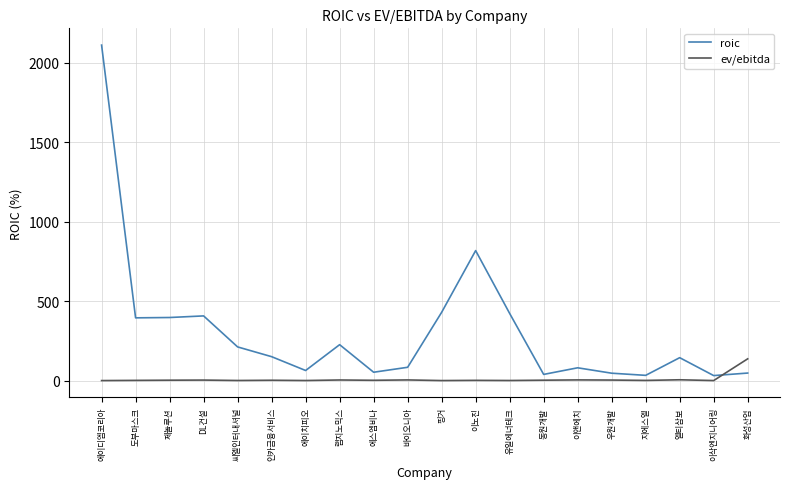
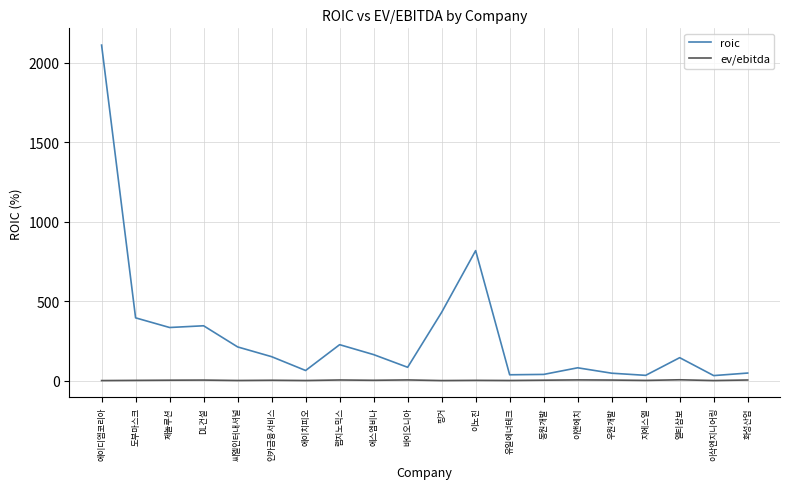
  {
    "roic": {
      "에이디엠코리아": 2110,
      "도부마스크": 390,
-     "제놀루션": 400,
-     "DL건설": 410,
+     "제놀루션": 330,
+     "DL건설": 340,
      "씨엘인터내셔널": 210,
      "인카금융서비스": 150,
      "에이치피오": 60,
      "랩지노믹스": 230,
-     "에스엠비나": 50,
+     "에스엠비나": 160,
      "바이오니아": 80,
      "핑거": 430,
      "이노진": 820,
-     "유일에너테크": 420,
+     "유일에너테크": 40,
      "동원개발": 40,
      "이앤에치": 80,
      "우원개발": 50,
      "지에스엘": 30,
      "엘티삼보": 140,
      "이삭엔지니어링": 30,
      "화성산업": 50
    },
    "ev/ebitda": {
      "에이디엠코리아": 0,
      "도부마스크": 0,
      "제놀루션": 0,
      "DL건설": 0,
      "씨엘인터내셔널": 0,
      "인카금융서비스": 0,
      "에이치피오": 0,
      "랩지노믹스": 0,
      "에스엠비나": 0,
      "바이오니아": 0,
      "핑거": 0,
      "이노진": 0,
      "유일에너테크": 0,
      "동원개발": 0,
      "이앤에치": 0,
      "우원개발": 0,
      "지에스엘": 0,
      "엘티삼보": 10,
      "이삭엔지니어링": 0,
-     "화성산업": 140
+     "화성산업": 0
    }
  }
